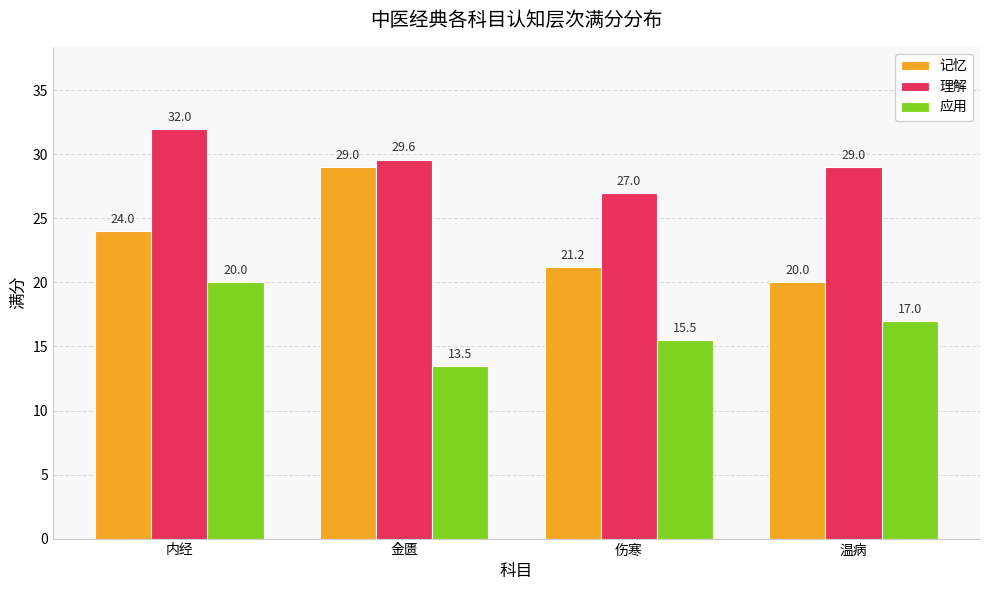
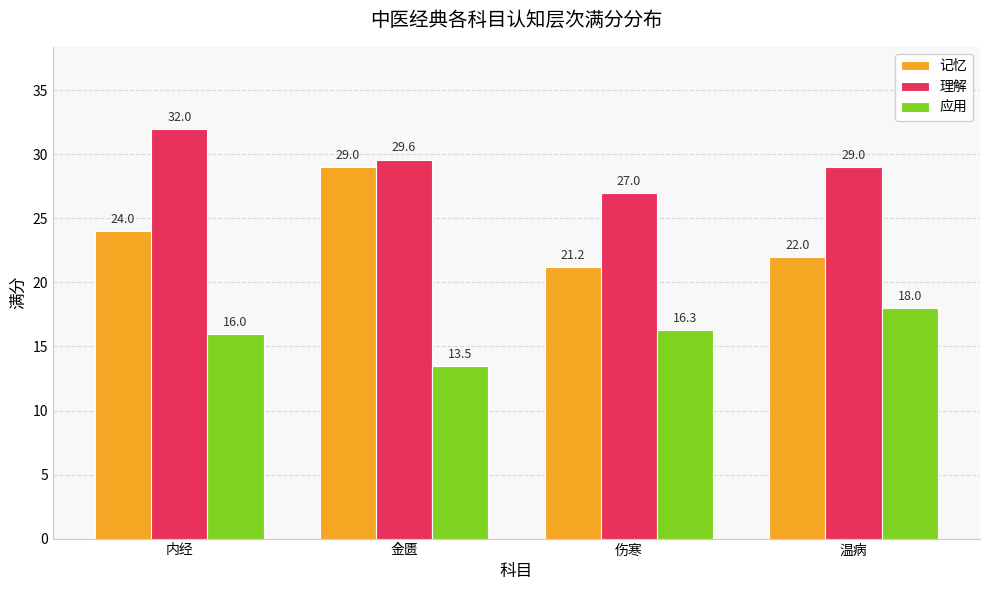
  {
    "记忆": {
      "内经": 24.0,
      "金匮": 29.0,
      "伤寒": 21.2,
-     "温病": 20.0
+     "温病": 22.0
    },
    "理解": {
      "内经": 32.0,
      "金匮": 29.6,
      "伤寒": 27.0,
      "温病": 29.0
    },
    "应用": {
-     "内经": 20.0,
+     "内经": 16.0,
      "金匮": 13.5,
-     "伤寒": 15.5,
-     "温病": 17.0
+     "伤寒": 16.3,
+     "温病": 18.0
    }
  }
